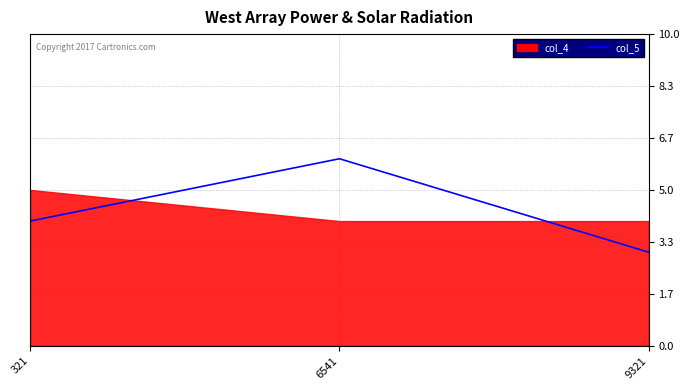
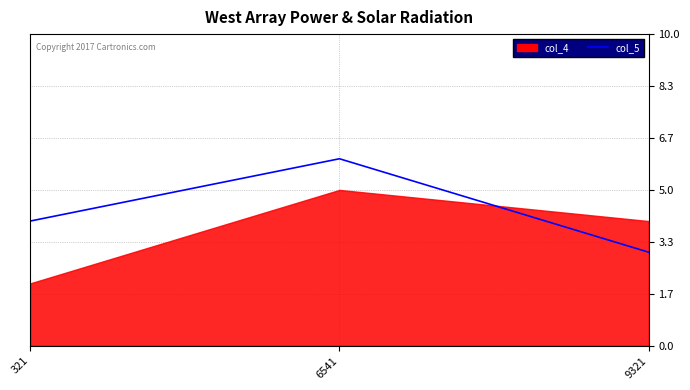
  {
    "col_4": {
-     "321": 5,
-     "6541": 4,
+     "321": 2,
+     "6541": 5,
      "9321": 4
    },
    "col_5": {
      "321": 4,
      "6541": 6,
      "9321": 3
    }
  }
